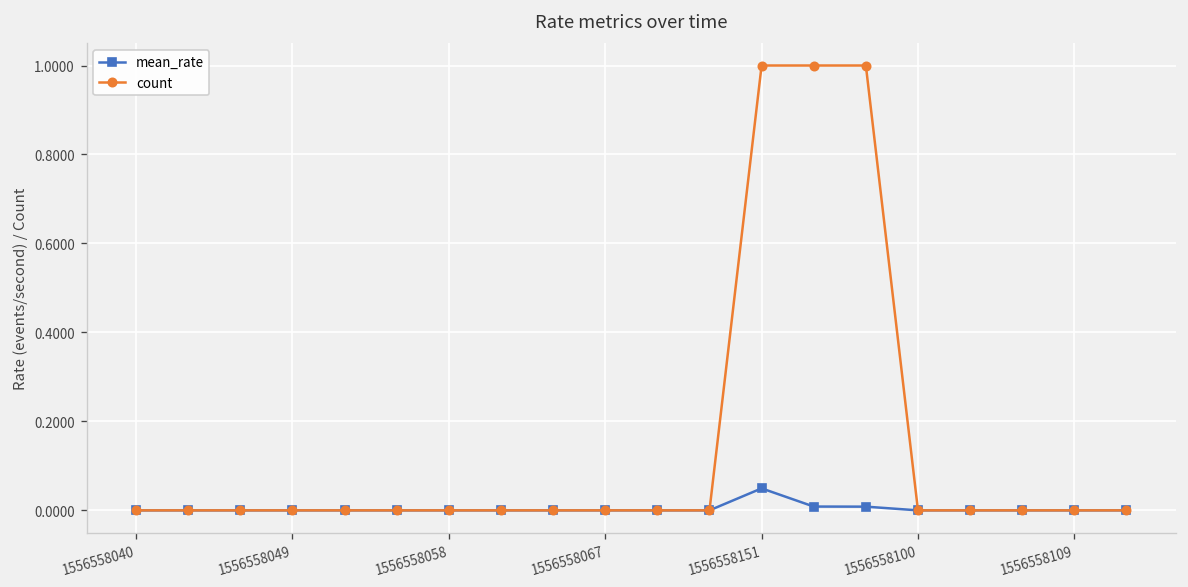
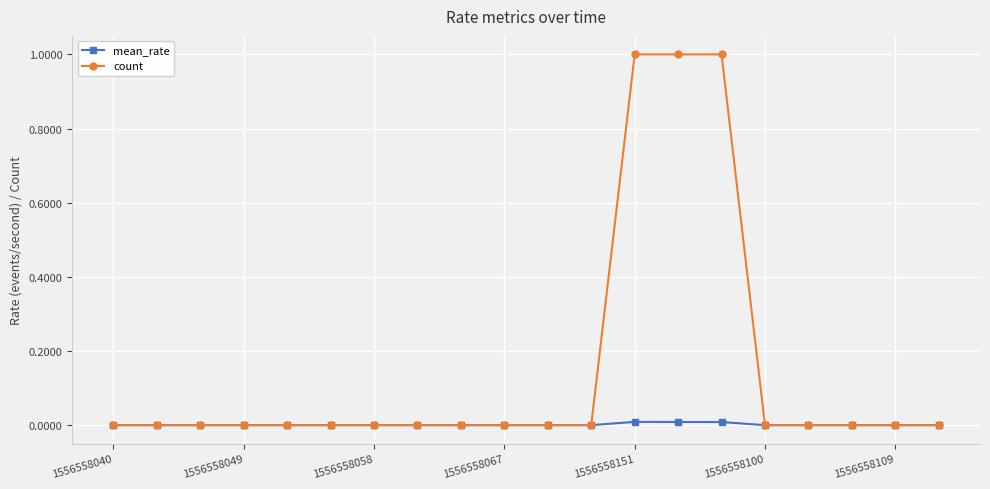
  {
    "mean_rate": {
-     "1556558151": 0.05
+     "1556558151": 0.01
    },
    "count": {
      "1556558151": 1.00
    }
  }
